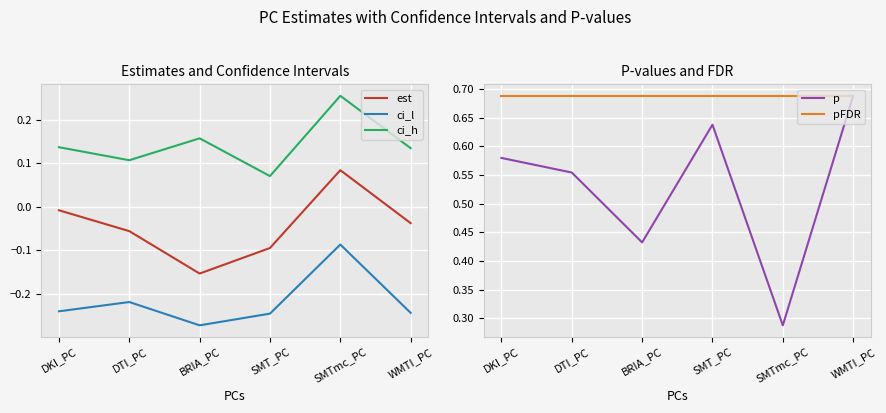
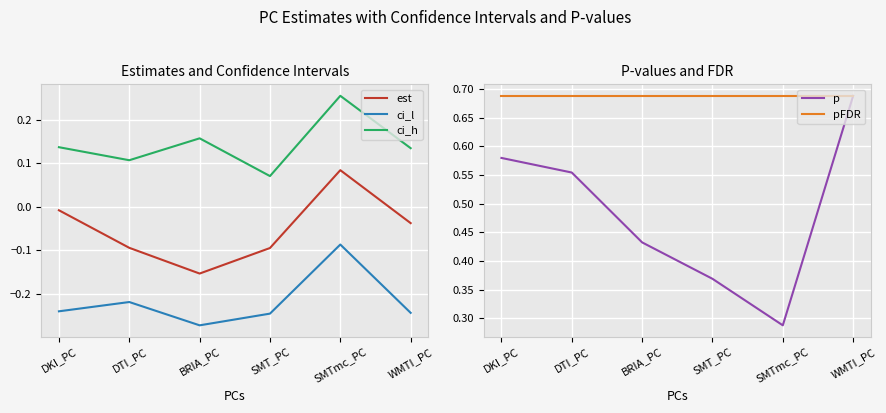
  {
    "Estimates and Confidence Intervals": {
      "est": {
        "DKI_PC": -0.01,
-       "DTI_PC": -0.06,
+       "DTI_PC": -0.09,
        "BRIA_PC": -0.15,
        "SMT_PC": -0.09,
        "SMTmc_PC": 0.08,
        "WMTI_PC": -0.04
      },
      "ci_l": {
        "DKI_PC": -0.24,
        "DTI_PC": -0.22,
        "BRIA_PC": -0.27,
        "SMT_PC": -0.25,
        "SMTmc_PC": -0.09,
        "WMTI_PC": -0.24
      },
      "ci_h": {
        "DKI_PC": 0.14,
        "DTI_PC": 0.11,
        "BRIA_PC": 0.16,
        "SMT_PC": 0.07,
        "SMTmc_PC": 0.25,
        "WMTI_PC": 0.13
      }
    },
    "P-values and FDR": {
      "p": {
        "DKI_PC": 0.58,
        "DTI_PC": 0.55,
        "BRIA_PC": 0.43,
-       "SMT_PC": 0.64,
+       "SMT_PC": 0.37,
        "SMTmc_PC": 0.29
      },
      "pFDR": {
        "DKI_PC": 0.69,
        "DTI_PC": 0.69,
        "BRIA_PC": 0.69,
        "SMT_PC": 0.69,
        "SMTmc_PC": 0.69
      }
    }
  }
